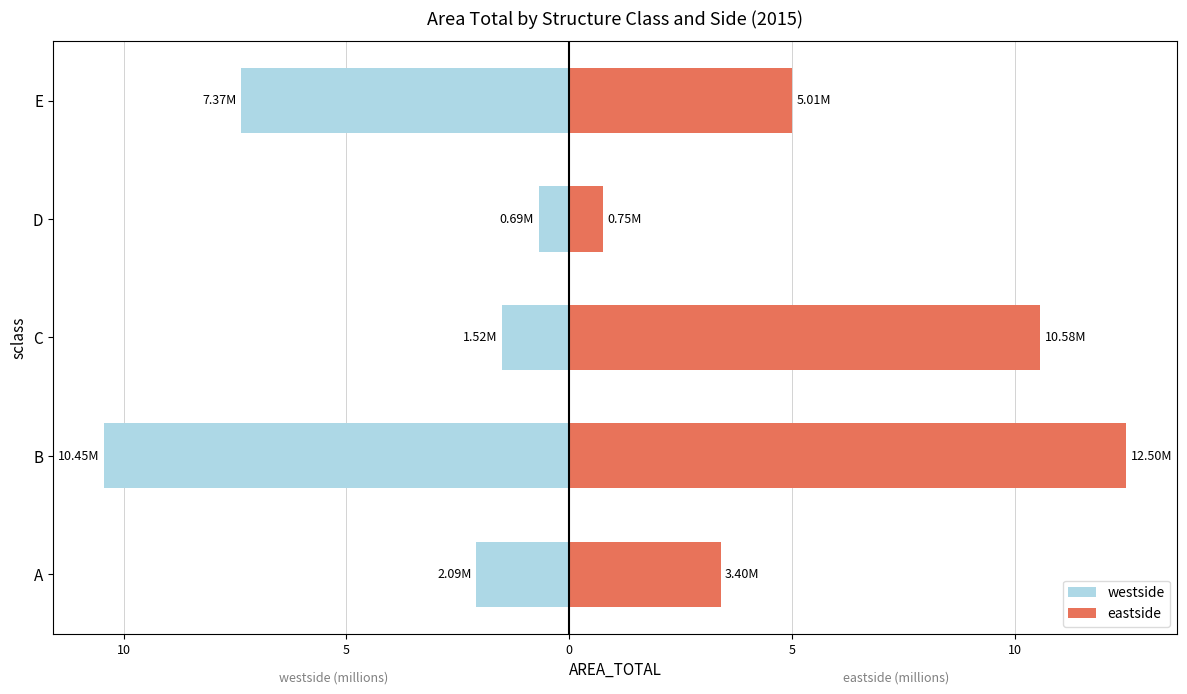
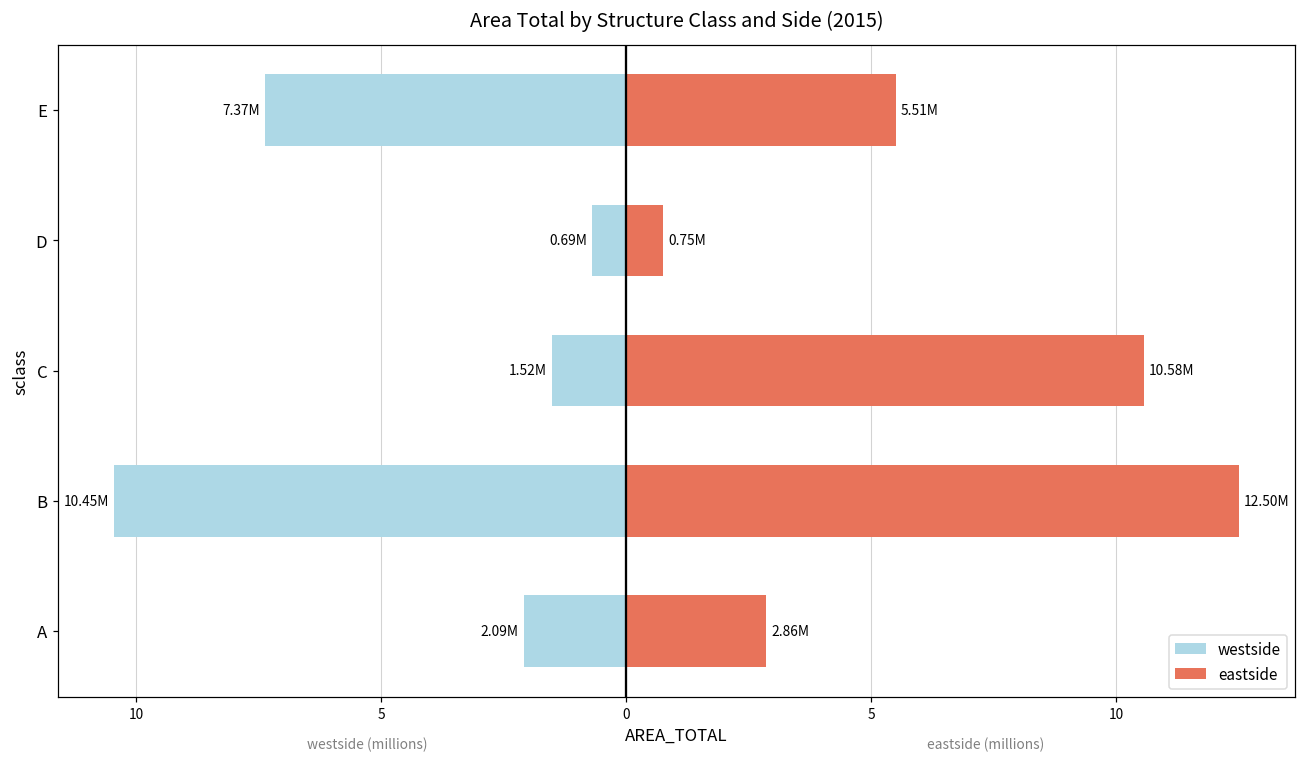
  {
    "eastside": {
-     "E": "5.01M",
+     "E": "5.51M",
      "D": "0.75M",
      "C": "10.58M",
      "B": "12.50M",
-     "A": "3.40M"
+     "A": "2.86M"
    }
  }
